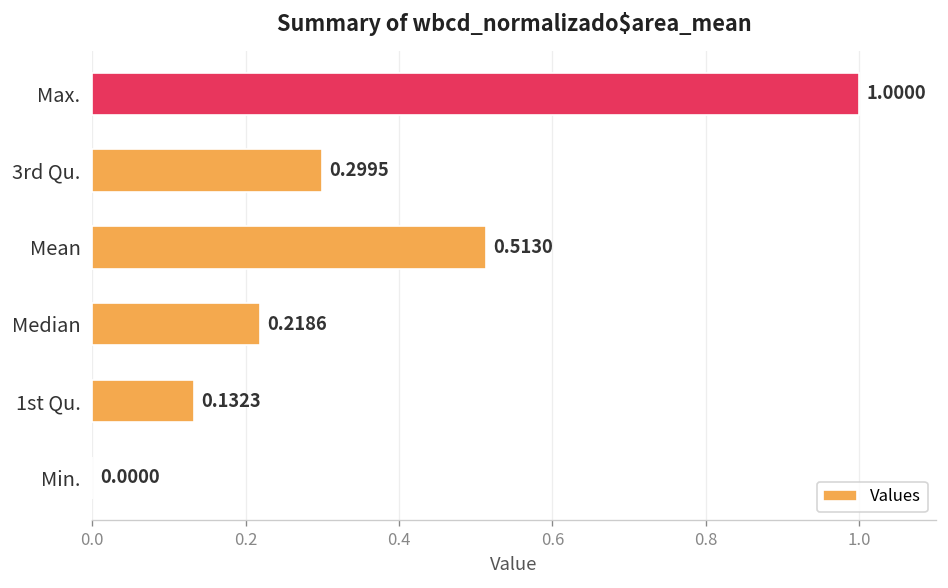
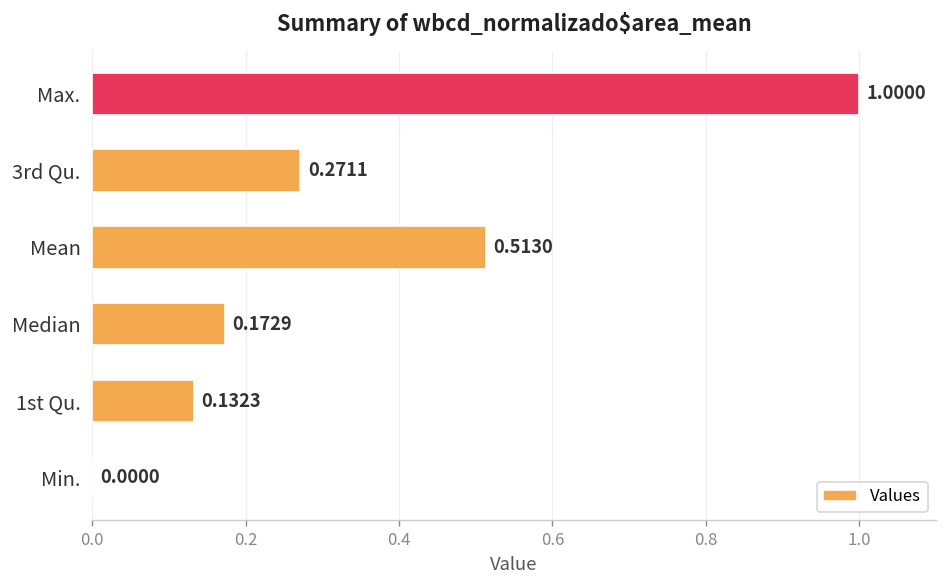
  {
    "Max.": 1.0000,
-   "3rd Qu.": 0.2995,
+   "3rd Qu.": 0.2711,
    "Mean": 0.5130,
-   "Median": 0.2186,
+   "Median": 0.1729,
    "1st Qu.": 0.1323,
    "Min.": 0.0000
  }
